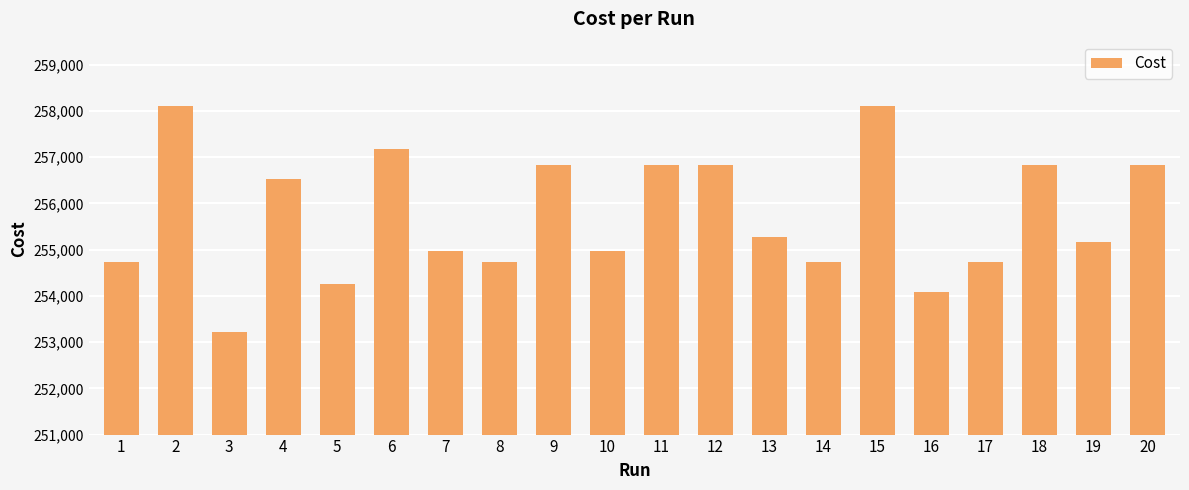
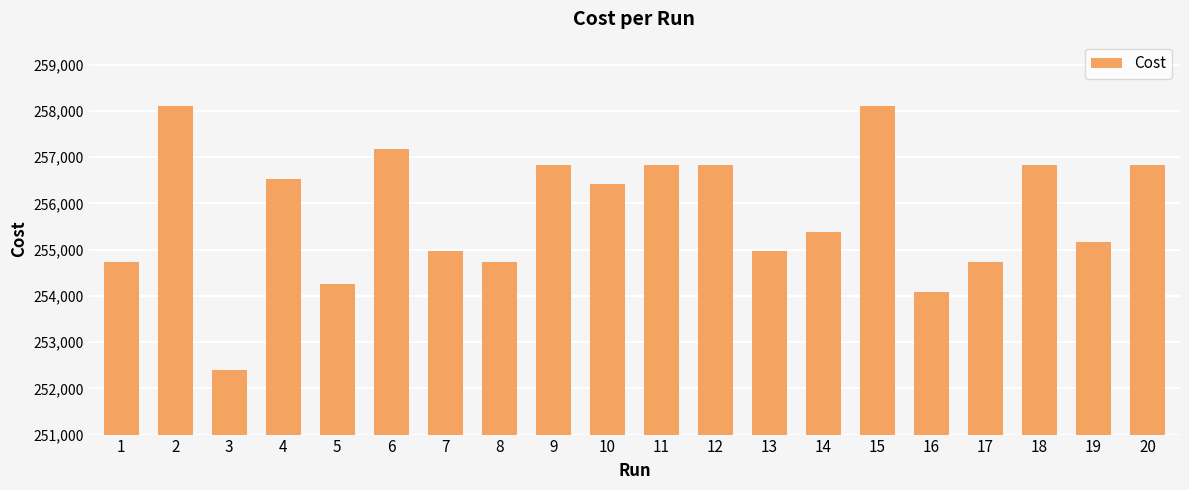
  {
    "1": "254,700",
    "2": "258,100",
-   "3": "253,200",
+   "3": "252,400",
    "4": "256,500",
    "5": "254,300",
    "6": "257,200",
    "7": "255,000",
    "8": "254,700",
    "9": "256,800",
-   "10": "255,000",
+   "10": "256,400",
    "11": "256,800",
    "12": "256,800",
-   "13": "255,300",
-   "14": "254,700",
+   "13": "255,000",
+   "14": "255,400",
    "15": "258,100",
    "16": "254,100",
    "17": "254,700",
    "18": "256,800",
    "19": "255,200",
    "20": "256,800"
  }
